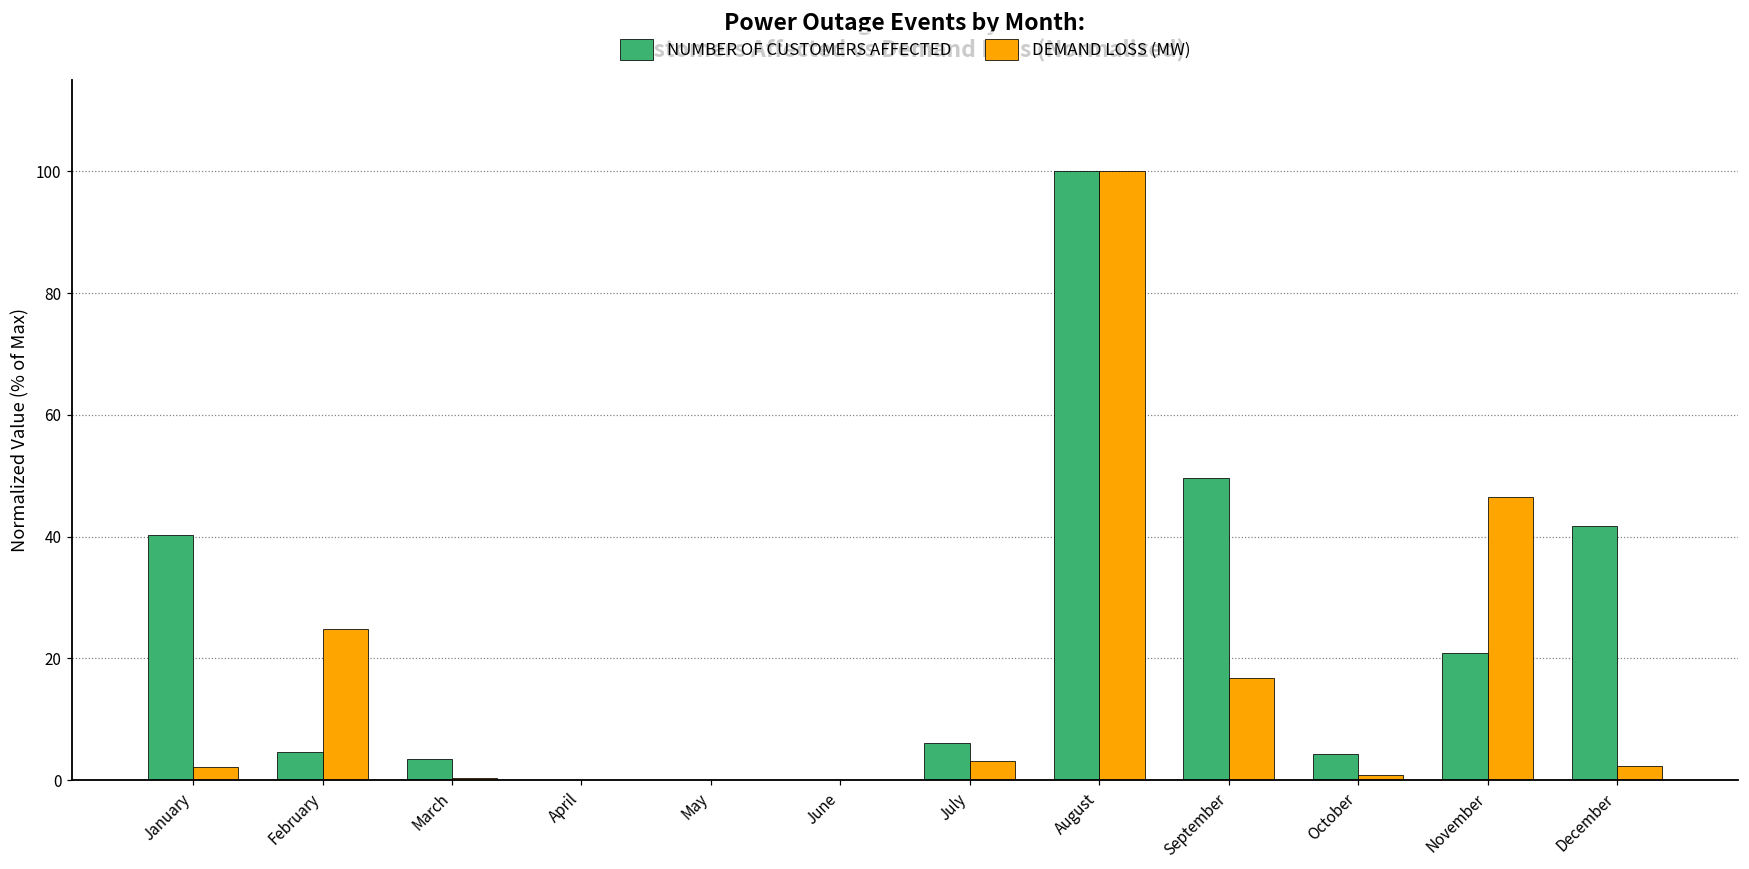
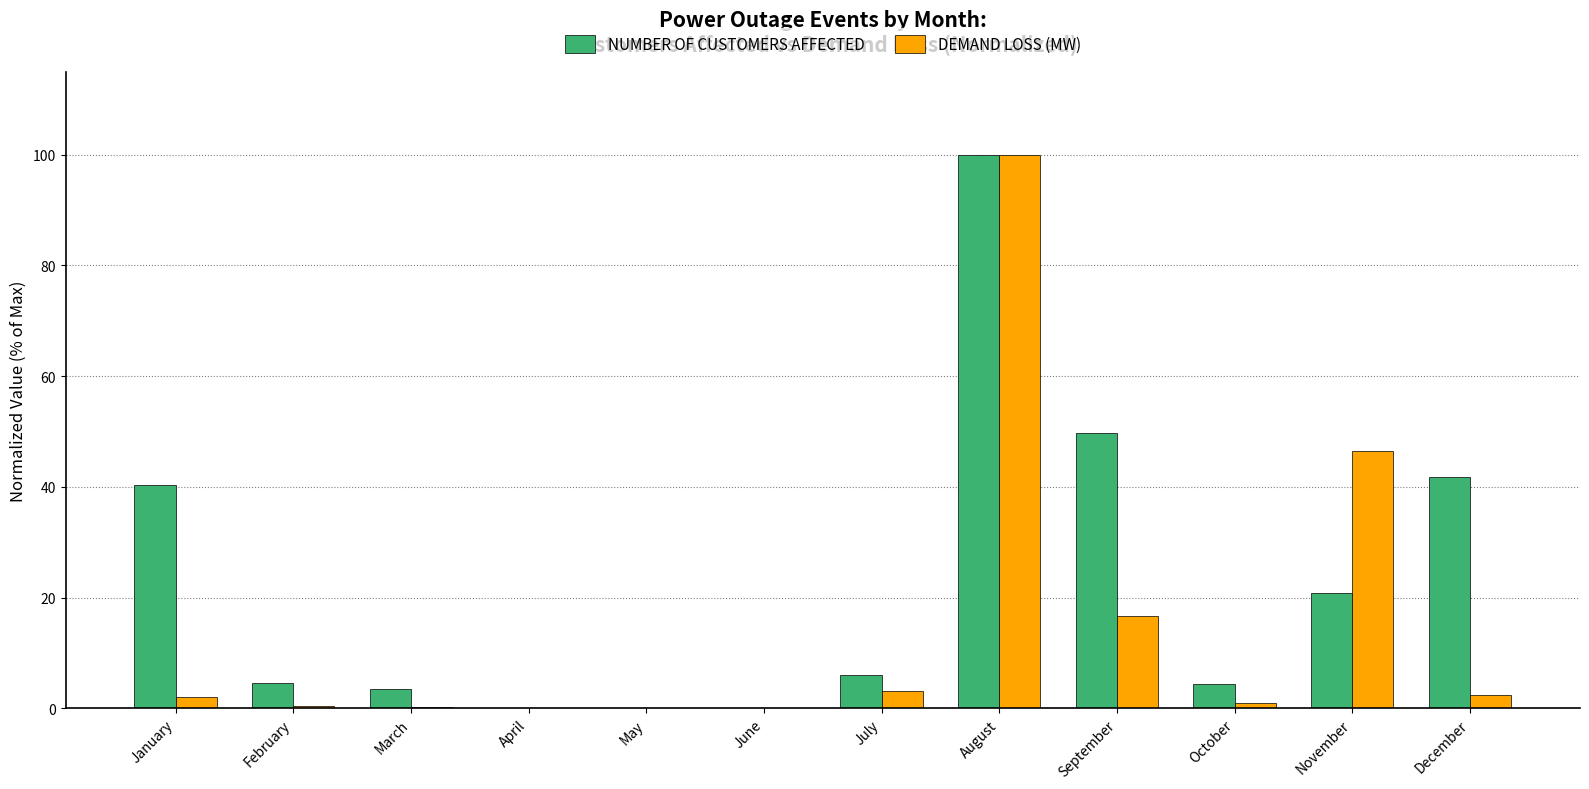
  {
    "NUMBER OF CUSTOMERS AFFECTED": {
      "January": 40,
      "February": 5,
      "March": 3,
      "April": 0,
      "May": 0,
      "June": 0,
      "July": 6,
      "August": 100,
      "September": 50,
      "October": 4,
      "November": 21,
      "December": 42
    },
    "DEMAND LOSS (MW)": {
      "January": 2,
-     "February": 25,
+     "February": 0,
      "April": 0,
      "May": 0,
      "June": 0,
      "July": 3,
      "August": 100,
      "September": 17,
      "October": 1,
      "November": 46,
      "December": 2
    }
  }
